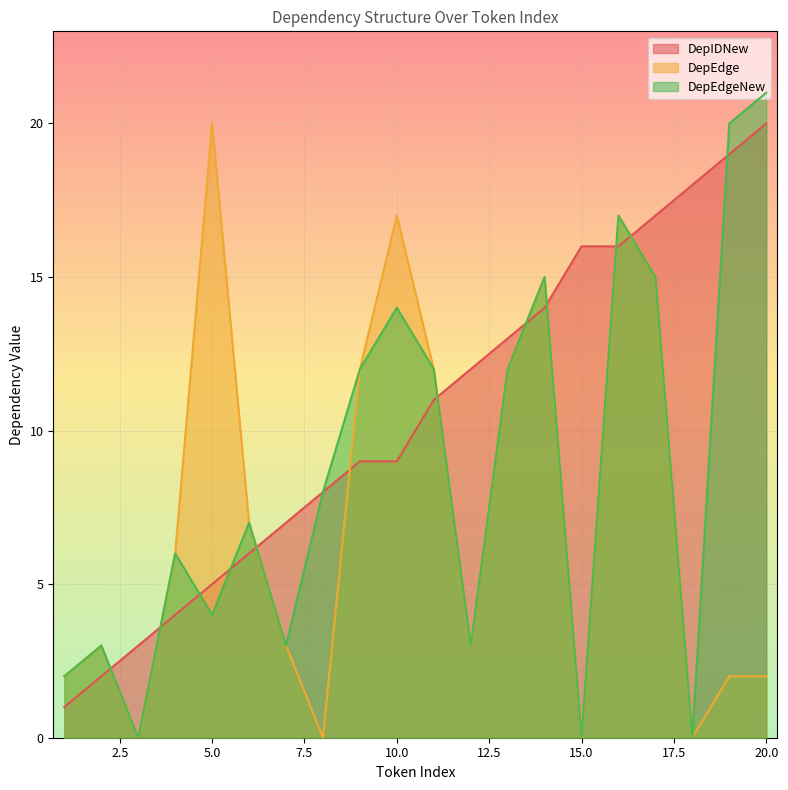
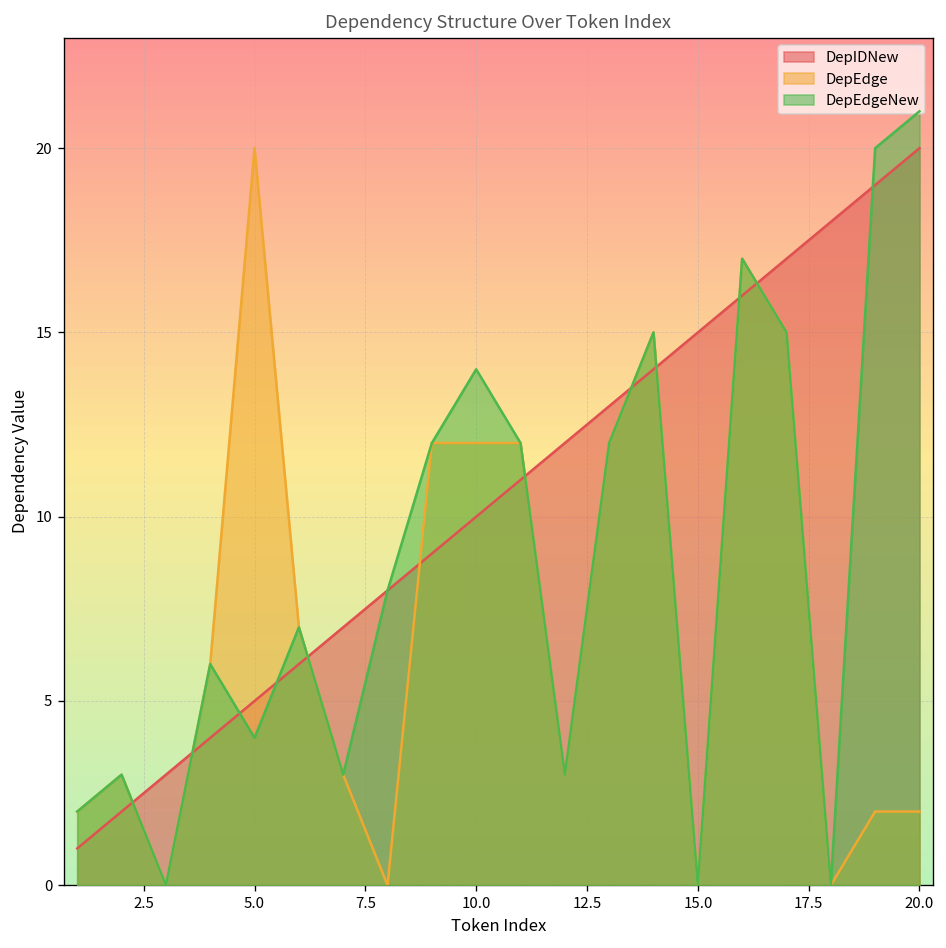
  {
    "DepIDNew": {
      "5.0": 5,
-     "10.0": 9,
-     "15.0": 16,
+     "10.0": 10,
+     "15.0": 15,
      "20.0": 20
    },
    "DepEdge": {
      "5.0": 20,
-     "10.0": 17,
+     "10.0": 12,
      "20.0": 2
    },
    "DepEdgeNew": {
      "5.0": 4,
      "10.0": 14
    }
  }
